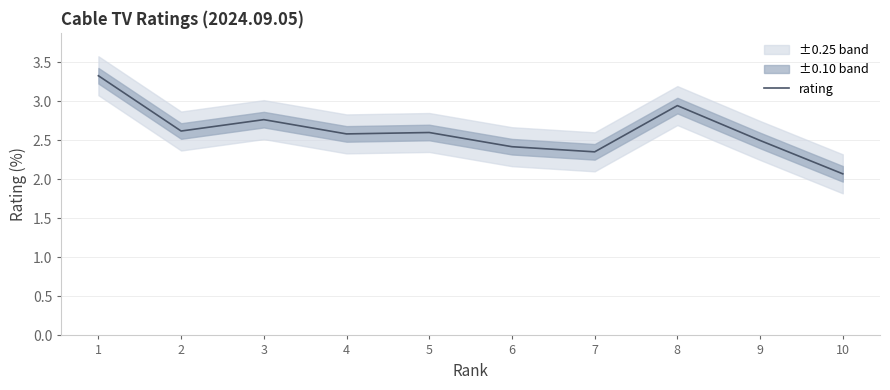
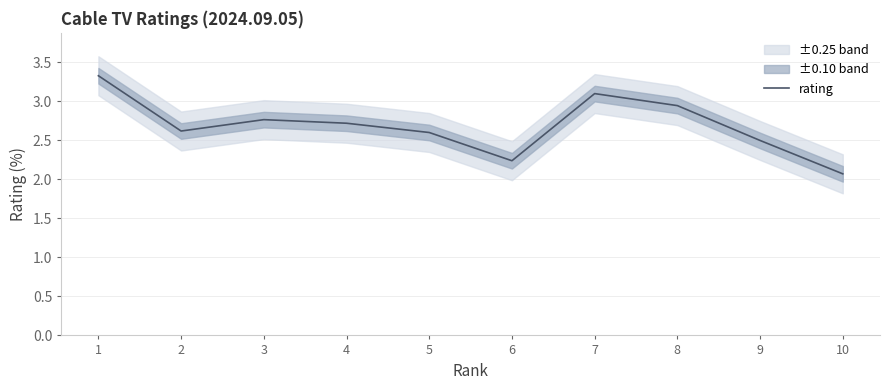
  {
    "rating": {
      "1": 3.3,
      "2": 2.6,
      "3": 2.8,
-     "4": 2.6,
+     "4": 2.7,
      "5": 2.6,
-     "6": 2.4,
-     "7": 2.4,
+     "6": 2.2,
+     "7": 3.1,
      "8": 2.9,
      "9": 2.5,
      "10": 2.1
    }
  }
